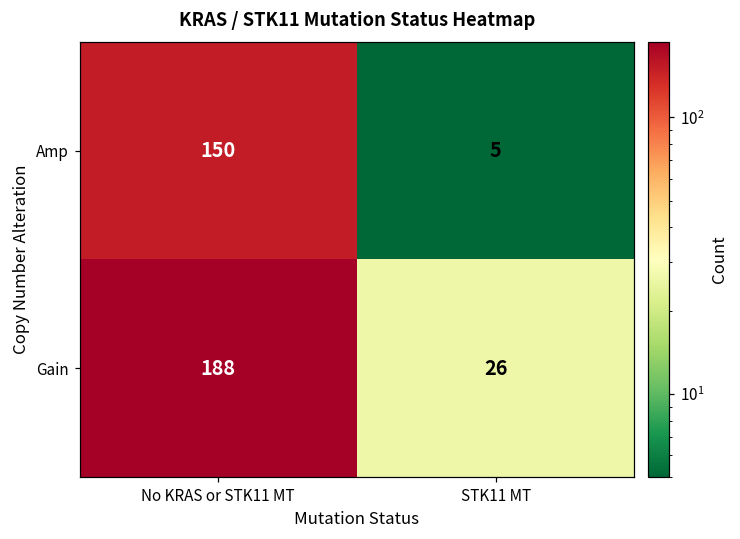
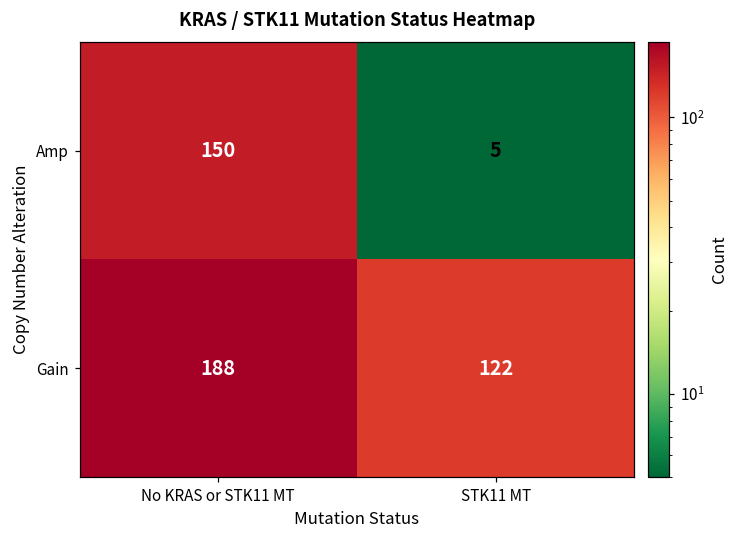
  {
    "Amp": {
      "No KRAS or STK11 MT": 150,
      "STK11 MT": 5
    },
    "Gain": {
      "No KRAS or STK11 MT": 188,
-     "STK11 MT": 26
+     "STK11 MT": 122
    }
  }
